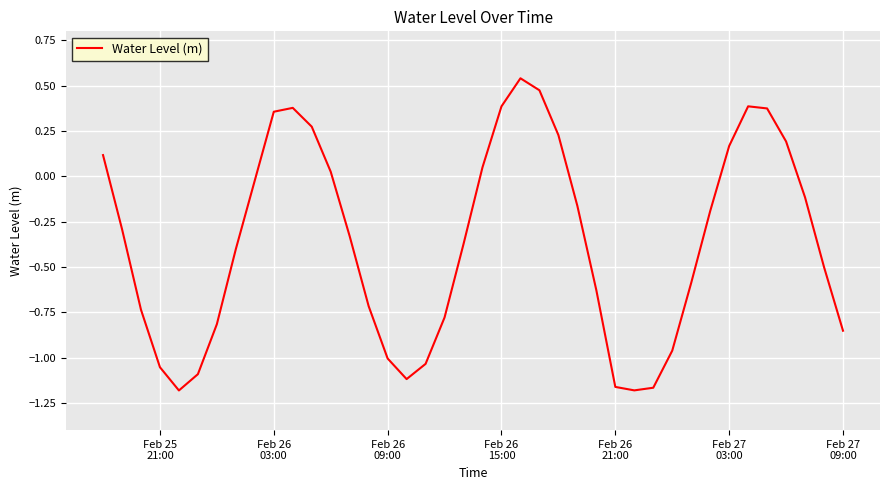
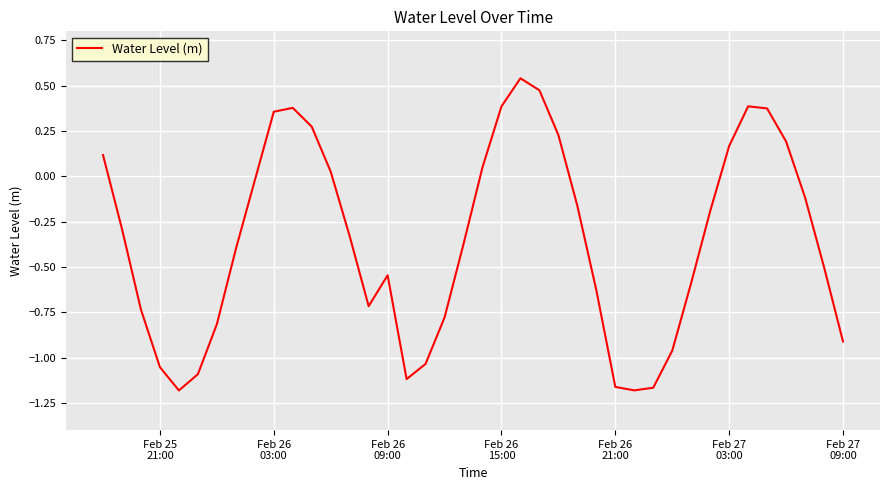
  {
    "Feb 25 21:00": -1.05,
    "Feb 26 03:00": 0.36,
-   "Feb 26 09:00": -1.00,
+   "Feb 26 09:00": -0.55,
    "Feb 26 15:00": 0.39,
    "Feb 26 21:00": -1.16,
    "Feb 27 03:00": 0.17,
-   "Feb 27 09:00": -0.85
+   "Feb 27 09:00": -0.91
  }
